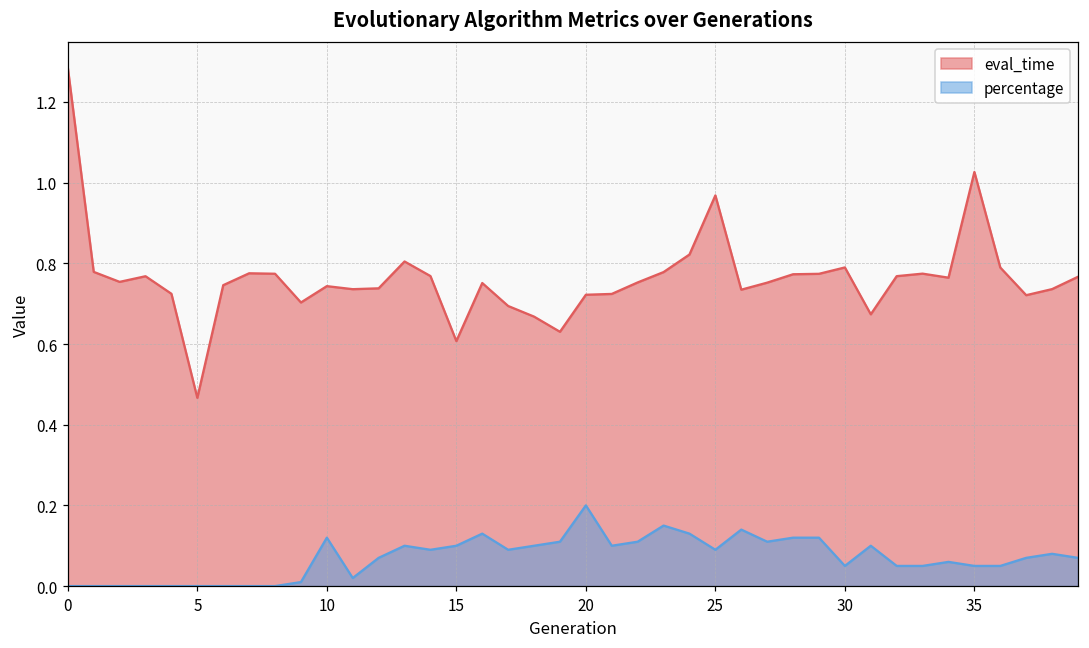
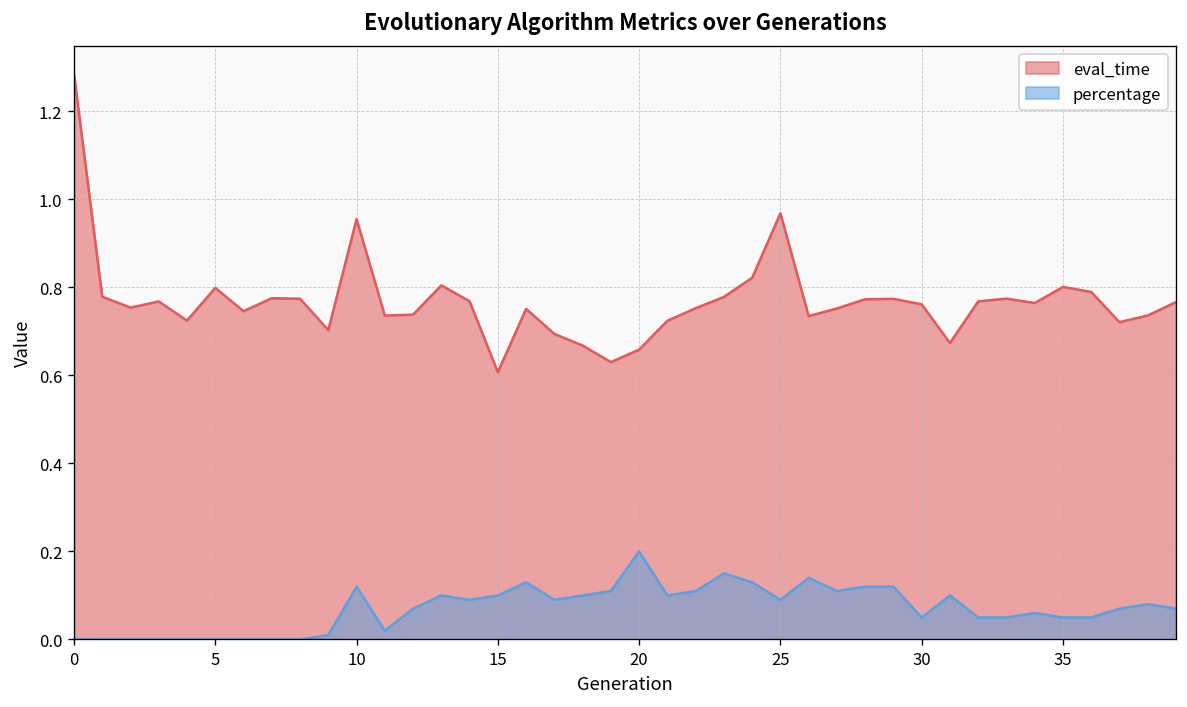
  {
    "eval_time": {
      "0": 1.28,
-     "5": 0.47,
-     "10": 0.74,
+     "5": 0.80,
+     "10": 0.96,
      "15": 0.61,
-     "20": 0.72,
+     "20": 0.66,
      "25": 0.97,
-     "30": 0.79,
-     "35": 1.03
+     "30": 0.76,
+     "35": 0.80
    },
    "percentage": {
      "0": 0.00,
      "5": 0.00,
      "10": 0.12,
      "15": 0.10,
      "20": 0.20,
      "25": 0.09,
      "30": 0.05,
      "35": 0.05
    }
  }
